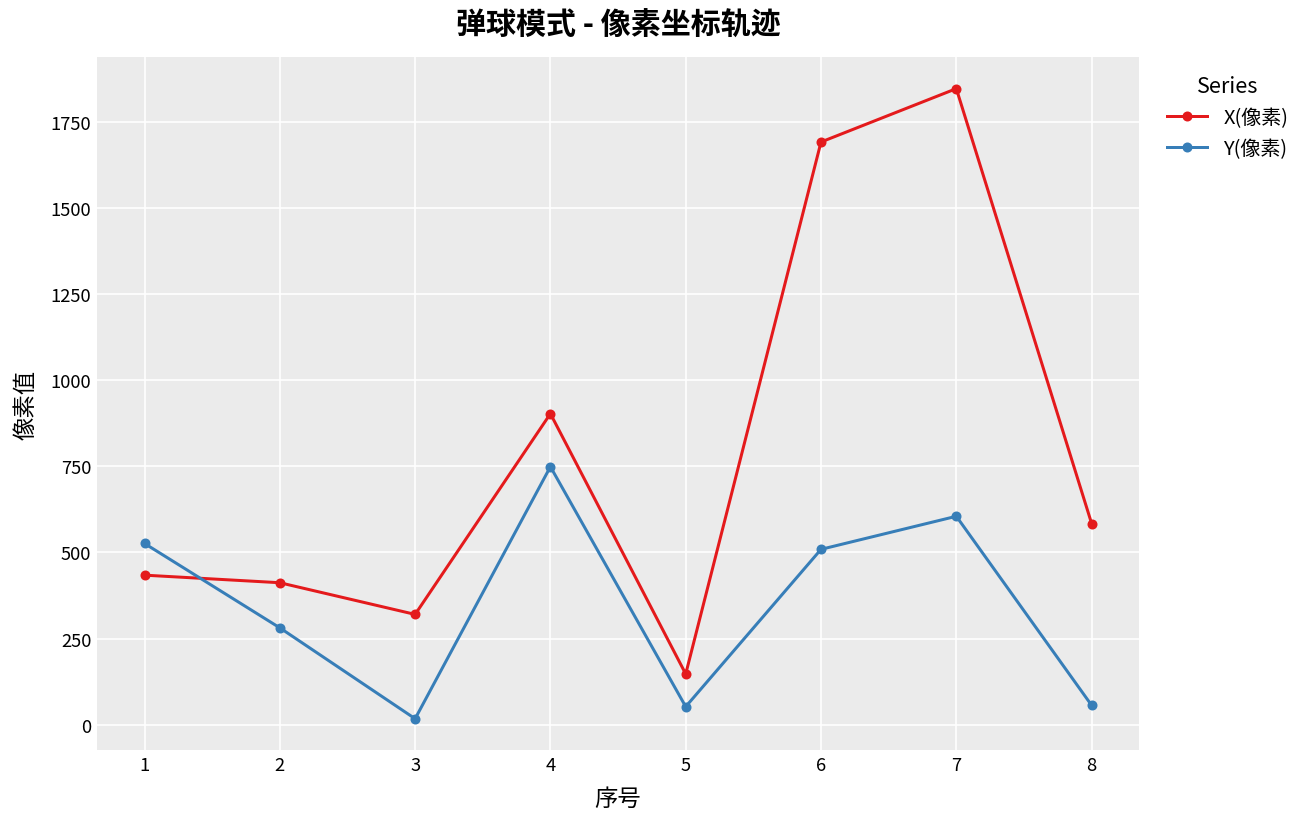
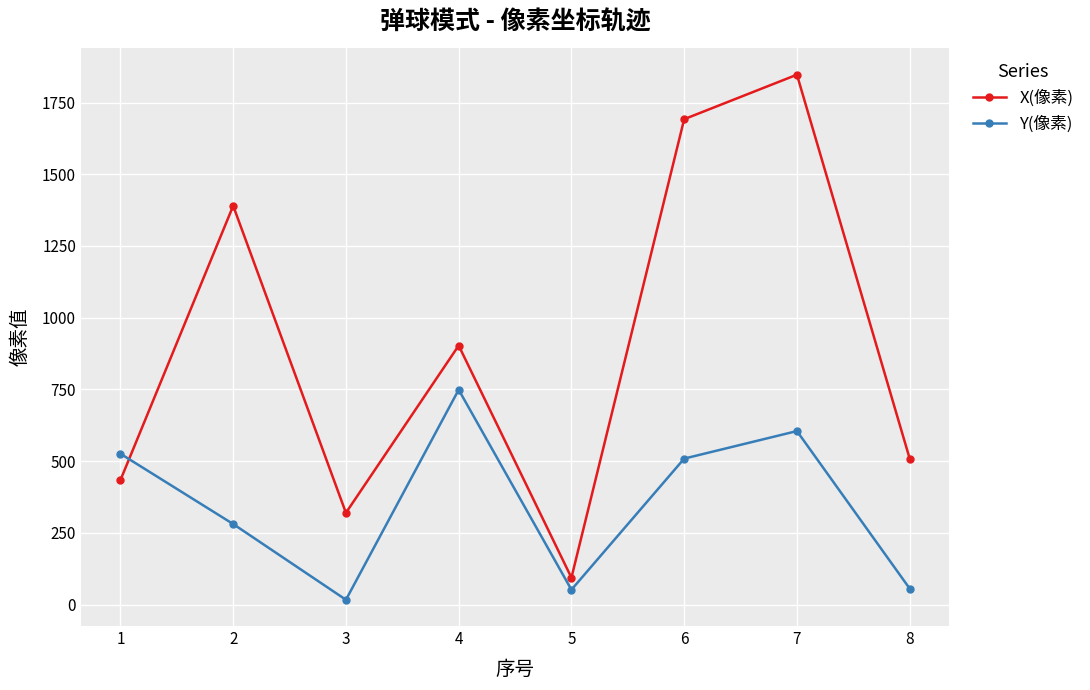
  {
    "X(像素)": {
      "1": 430,
-     "2": 410,
+     "2": 1390,
      "3": 320,
      "4": 900,
-     "5": 150,
+     "5": 90,
      "6": 1690,
      "7": 1850,
-     "8": 580
+     "8": 510
    },
    "Y(像素)": {
      "1": 530,
      "2": 280,
      "3": 20,
      "4": 750,
      "5": 50,
      "6": 510,
      "7": 610,
      "8": 60
    }
  }
